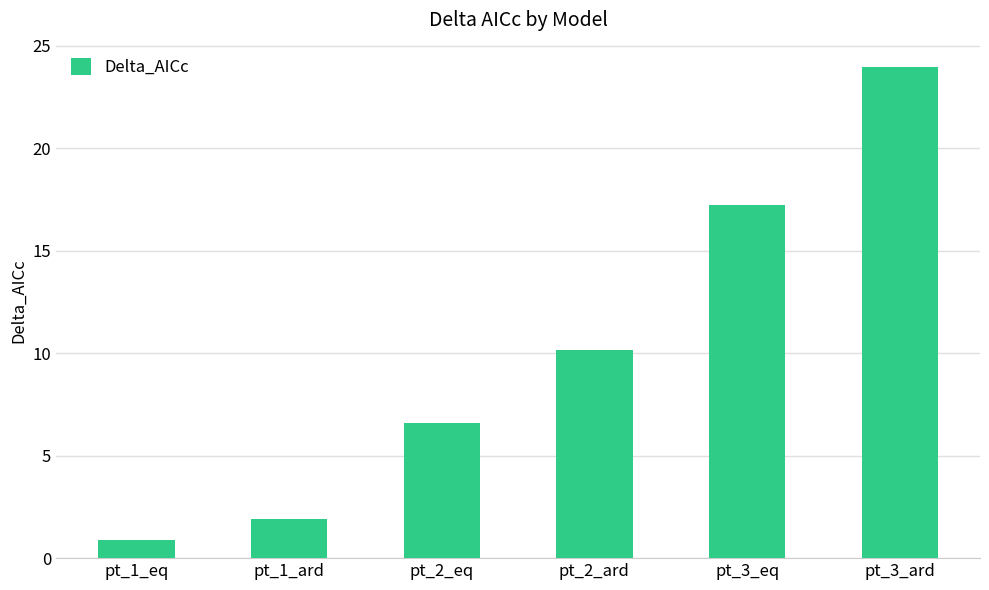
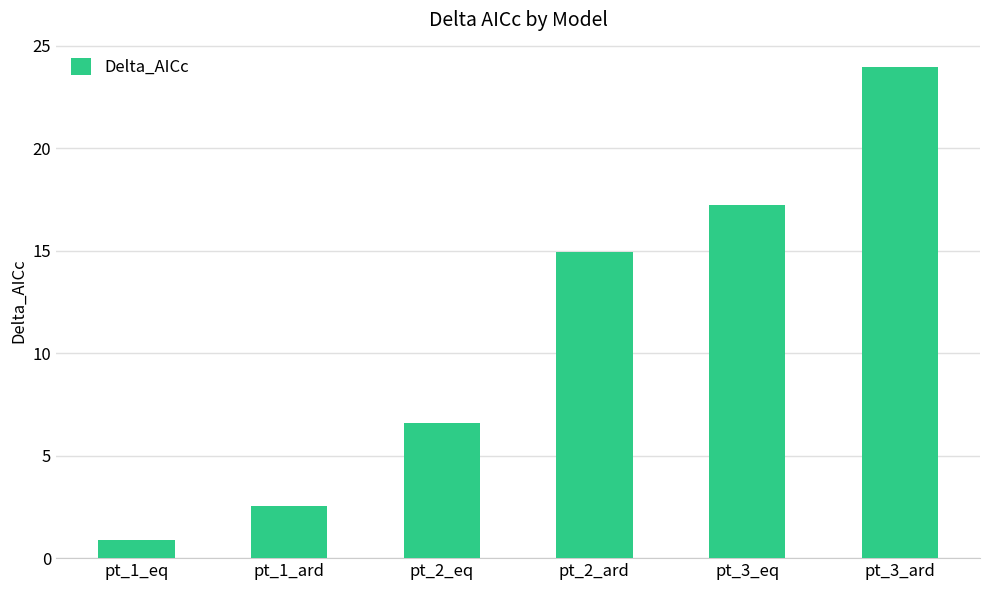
  {
    "pt_1_eq": 0.9,
-   "pt_1_ard": 1.9,
+   "pt_1_ard": 2.6,
    "pt_2_eq": 6.6,
-   "pt_2_ard": 10.1,
+   "pt_2_ard": 14.9,
    "pt_3_eq": 17.2,
    "pt_3_ard": 23.9
  }
